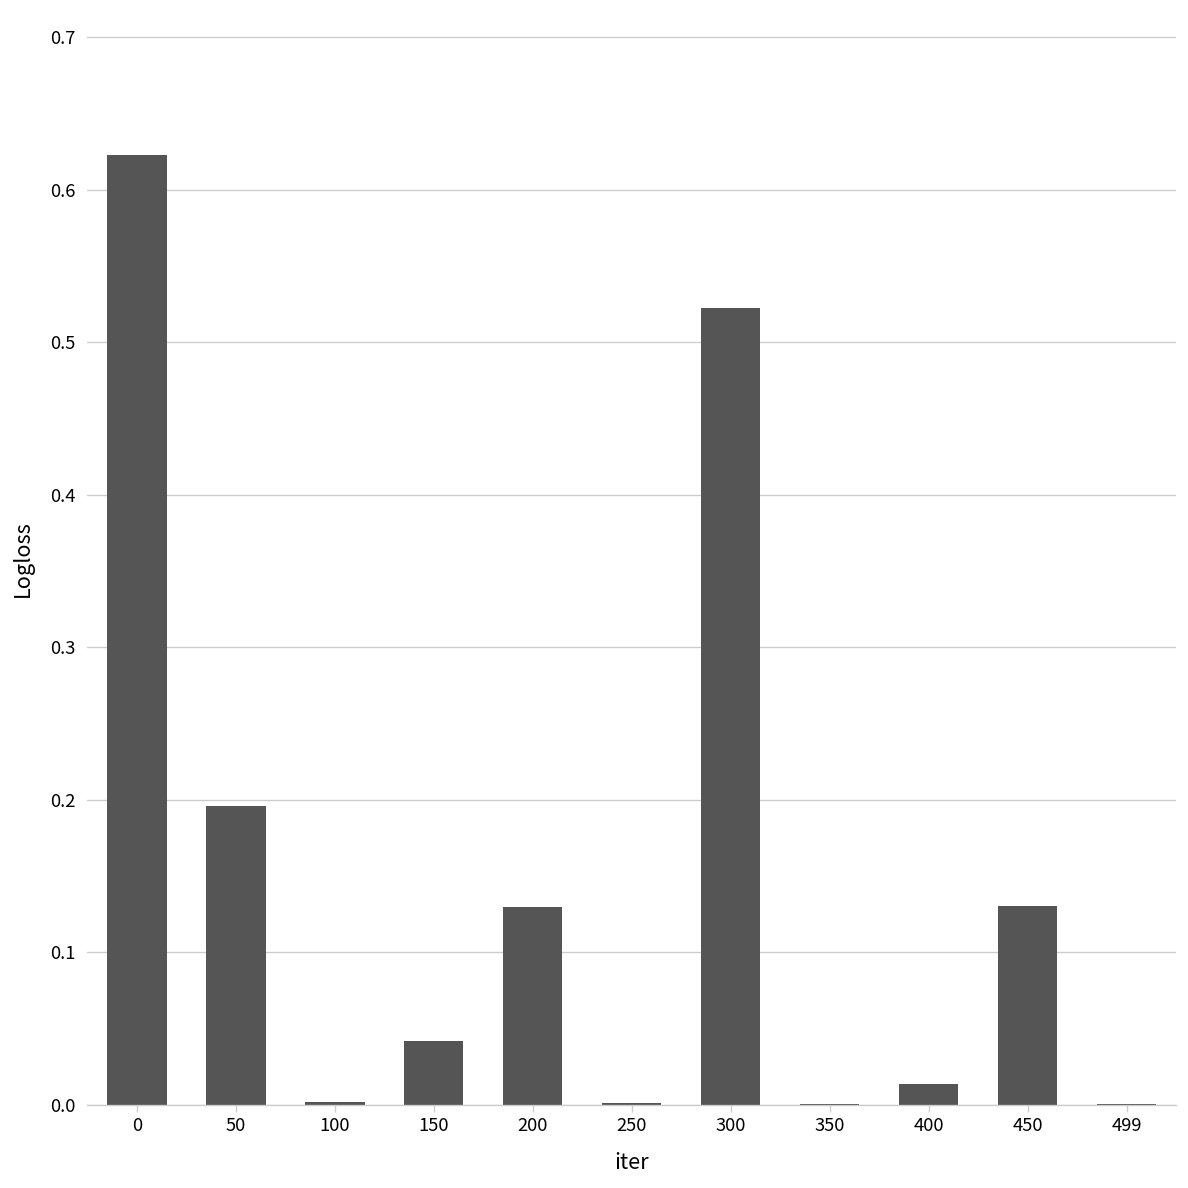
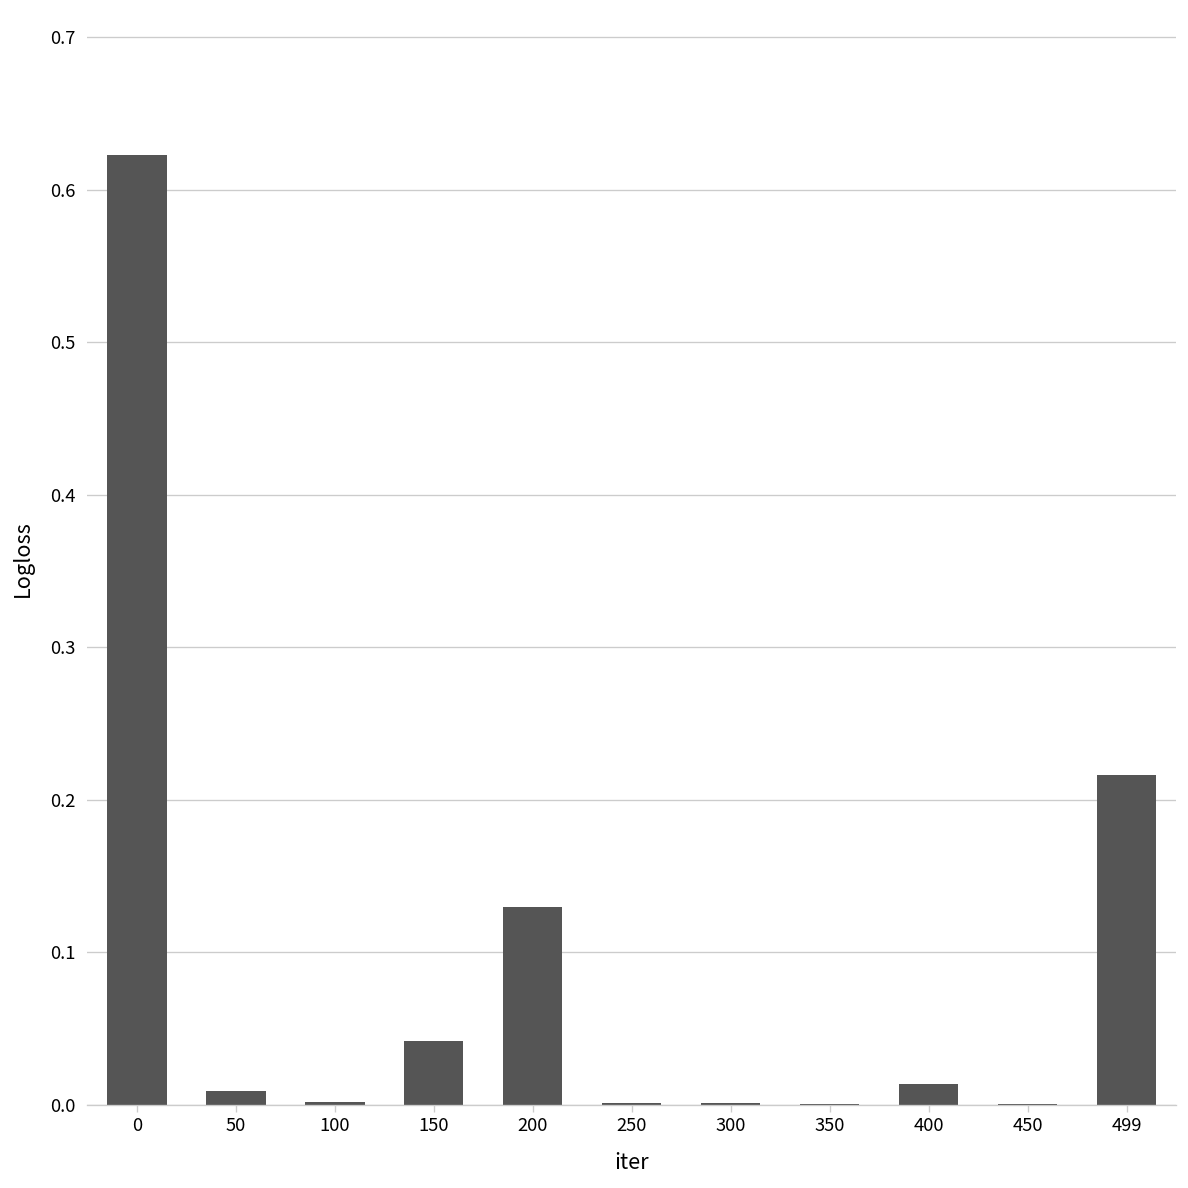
  {
    "0": 0.623,
-   "50": 0.196,
+   "50": 0.009,
    "100": 0.002,
    "150": 0.042,
    "200": 0.130,
-   "300": 0.523,
+   "300": 0.001,
    "400": 0.014,
-   "450": 0.130,
-   "499": 0.001
+   "450": 0.001,
+   "499": 0.216
  }
